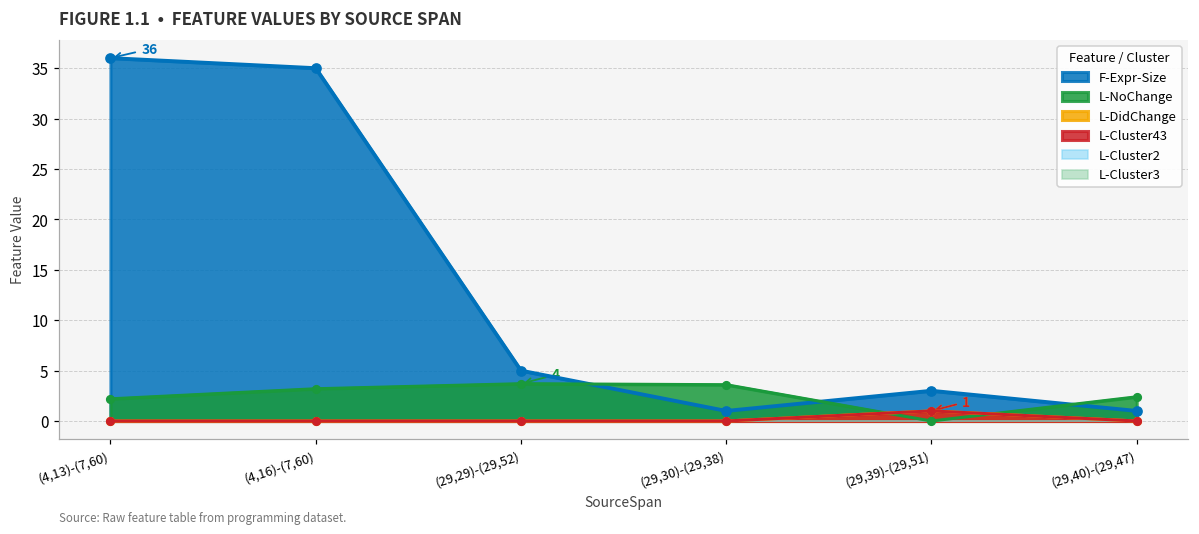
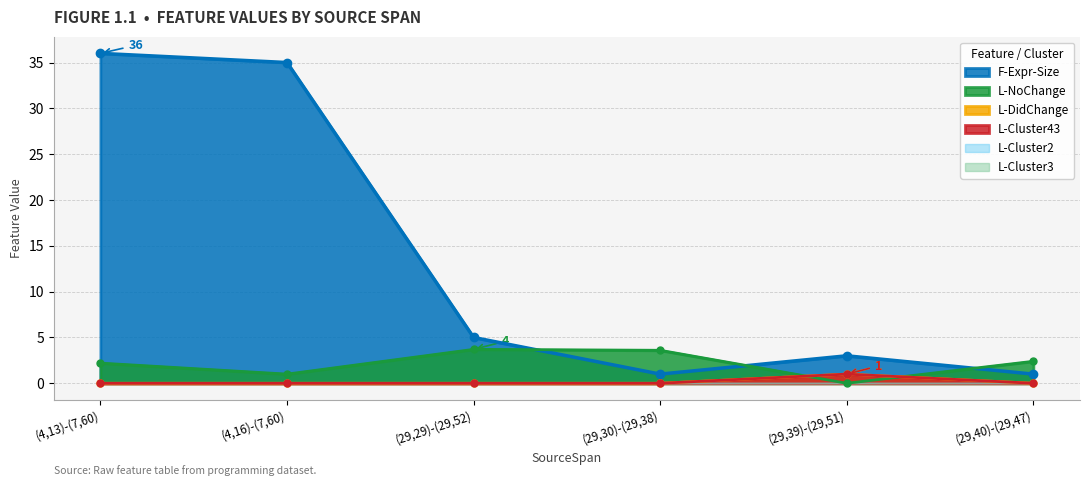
  {
    "F-Expr-Size": {
      "(4,13)-(7,60)": 36
    },
    "L-NoChange": {
      "(4,13)-(7,60)": 2,
-     "(4,16)-(7,60)": 3,
+     "(4,16)-(7,60)": 1,
      "(29,30)-(29,38)": 4,
      "(29,40)-(29,47)": 2
    }
  }
